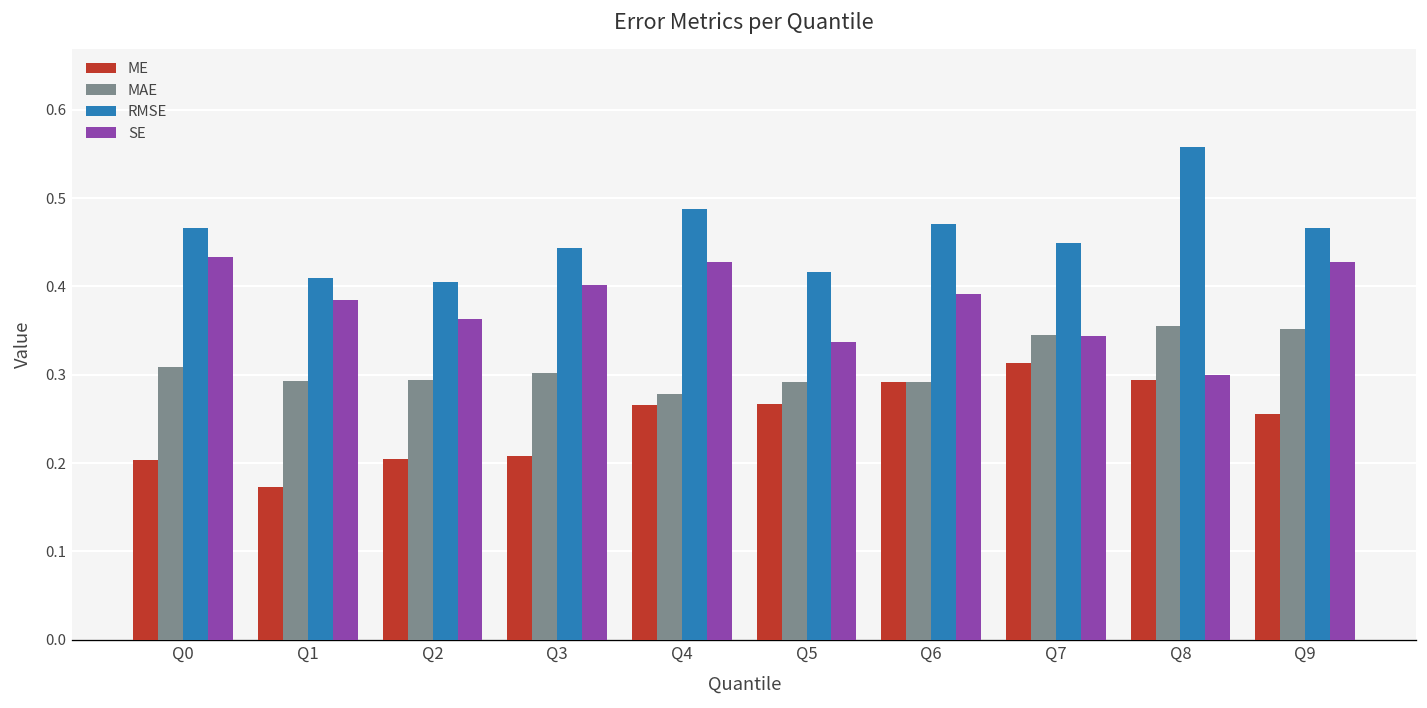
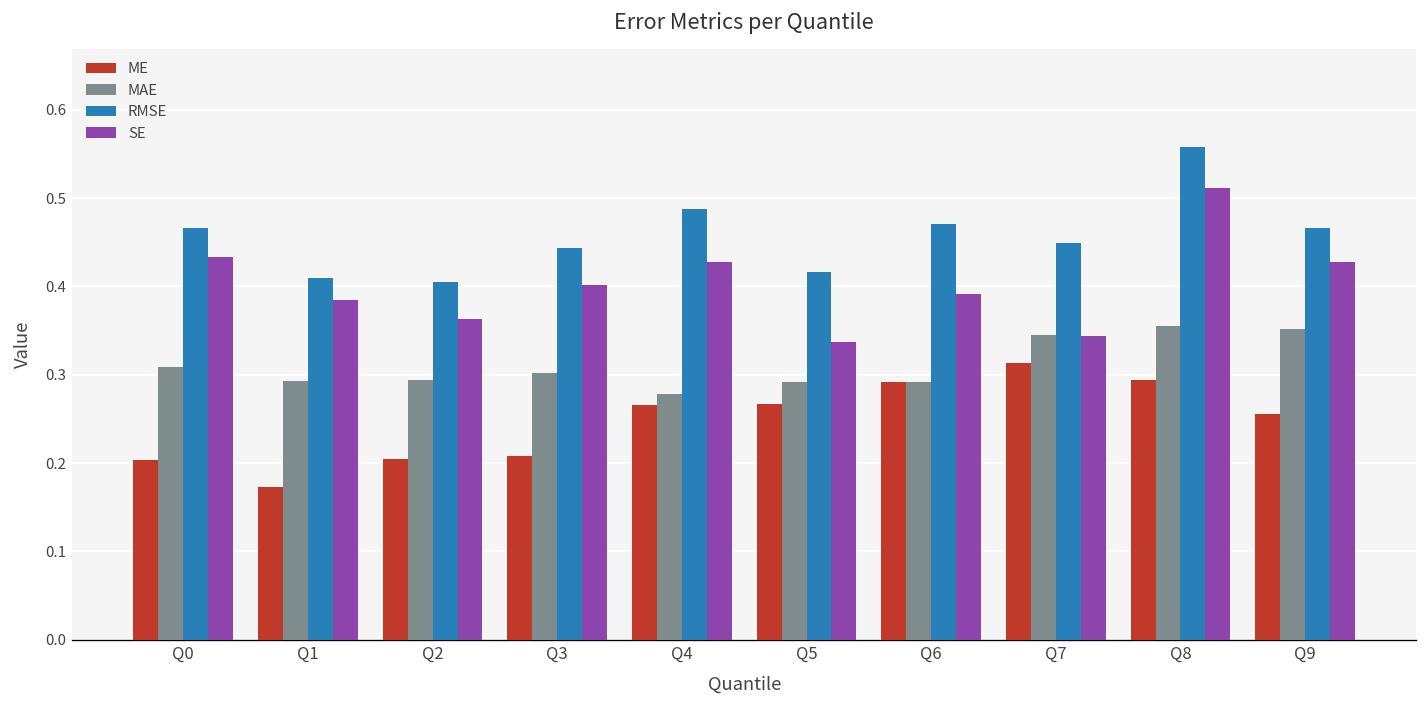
  {
    "ME": {
      "Q0": 0.20,
      "Q1": 0.17,
      "Q2": 0.20,
      "Q3": 0.21,
      "Q4": 0.27,
      "Q5": 0.27,
      "Q6": 0.29,
      "Q7": 0.31,
      "Q8": 0.29,
      "Q9": 0.26
    },
    "MAE": {
      "Q0": 0.31,
      "Q1": 0.29,
      "Q2": 0.29,
      "Q3": 0.30,
      "Q4": 0.28,
      "Q5": 0.29,
      "Q6": 0.29,
      "Q7": 0.34,
      "Q8": 0.36,
      "Q9": 0.35
    },
    "RMSE": {
      "Q0": 0.47,
      "Q1": 0.41,
      "Q2": 0.40,
      "Q3": 0.44,
      "Q4": 0.49,
      "Q5": 0.42,
      "Q6": 0.47,
      "Q7": 0.45,
      "Q8": 0.56,
      "Q9": 0.47
    },
    "SE": {
      "Q0": 0.43,
      "Q1": 0.38,
      "Q2": 0.36,
      "Q3": 0.40,
      "Q4": 0.43,
      "Q5": 0.34,
      "Q6": 0.39,
      "Q7": 0.34,
-     "Q8": 0.30,
+     "Q8": 0.51,
      "Q9": 0.43
    }
  }
